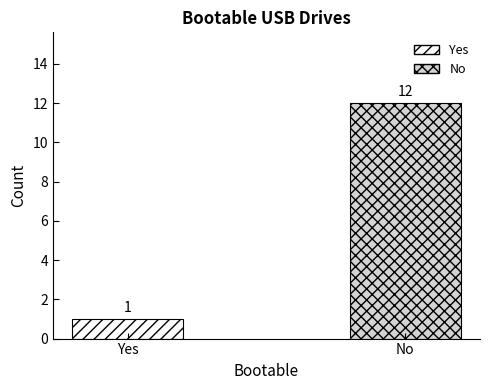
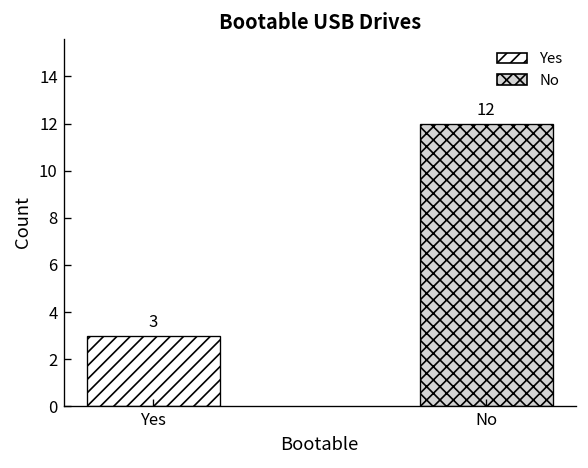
  {
-   "Yes": 1,
+   "Yes": 3,
    "No": 12
  }
